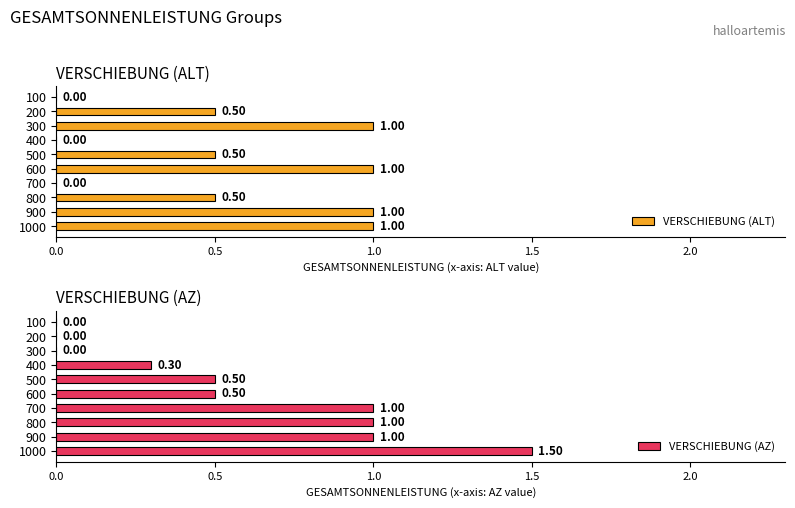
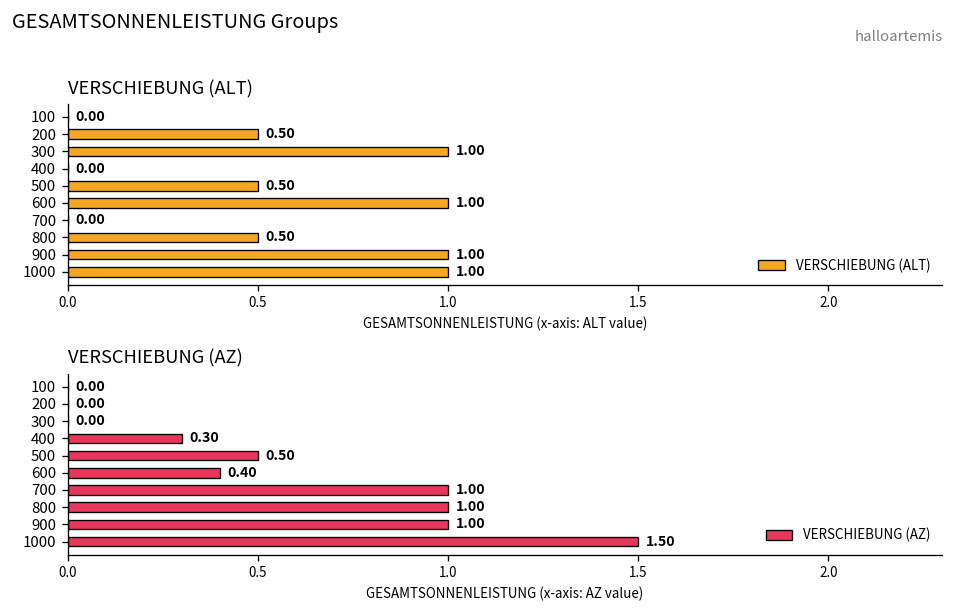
  {
    "VERSCHIEBUNG (ALT)": {
      "100": 0.00,
      "200": 0.50,
      "300": 1.00,
      "400": 0.00,
      "500": 0.50,
      "600": 1.00,
      "700": 0.00,
      "800": 0.50,
      "900": 1.00,
      "1000": 1.00
    },
    "VERSCHIEBUNG (AZ)": {
      "100": 0.00,
      "200": 0.00,
      "300": 0.00,
      "400": 0.30,
      "500": 0.50,
-     "600": 0.50,
+     "600": 0.40,
      "700": 1.00,
      "800": 1.00,
      "900": 1.00,
      "1000": 1.50
    }
  }
